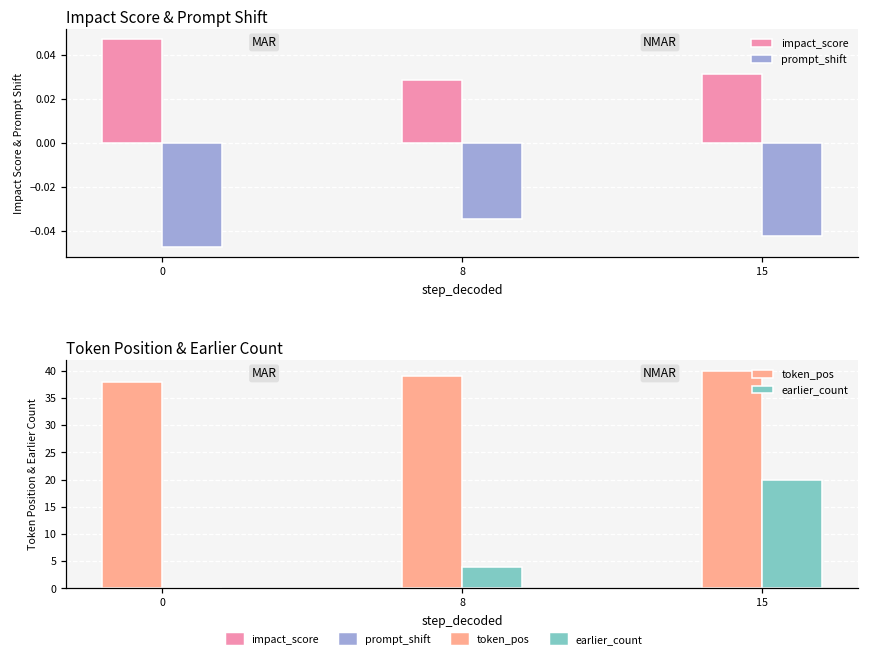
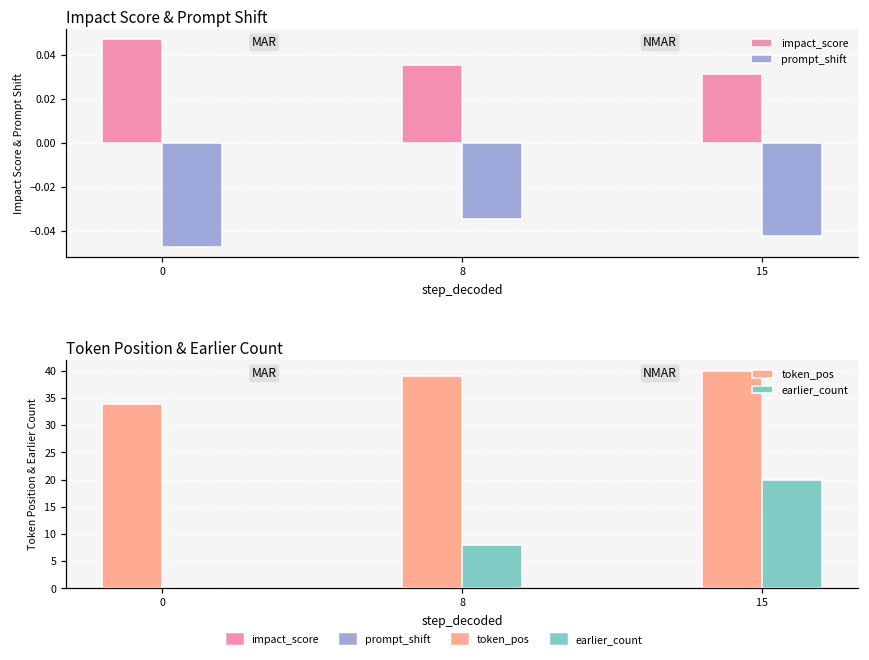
  {
    "Impact Score & Prompt Shift": {
      "impact_score": {
        "0": 0.047,
-       "8": 0.029,
+       "8": 0.035,
        "15": 0.032
      },
      "prompt_shift": {
        "0": -0.047,
        "8": -0.035,
        "15": -0.042
      }
    },
    "Token Position & Earlier Count": {
      "token_pos": {
-       "0": 38,
+       "0": 34,
        "8": 39,
        "15": 40
      },
      "earlier_count": {
        "0": 0,
-       "8": 4,
+       "8": 8,
        "15": 20
      }
    }
  }
